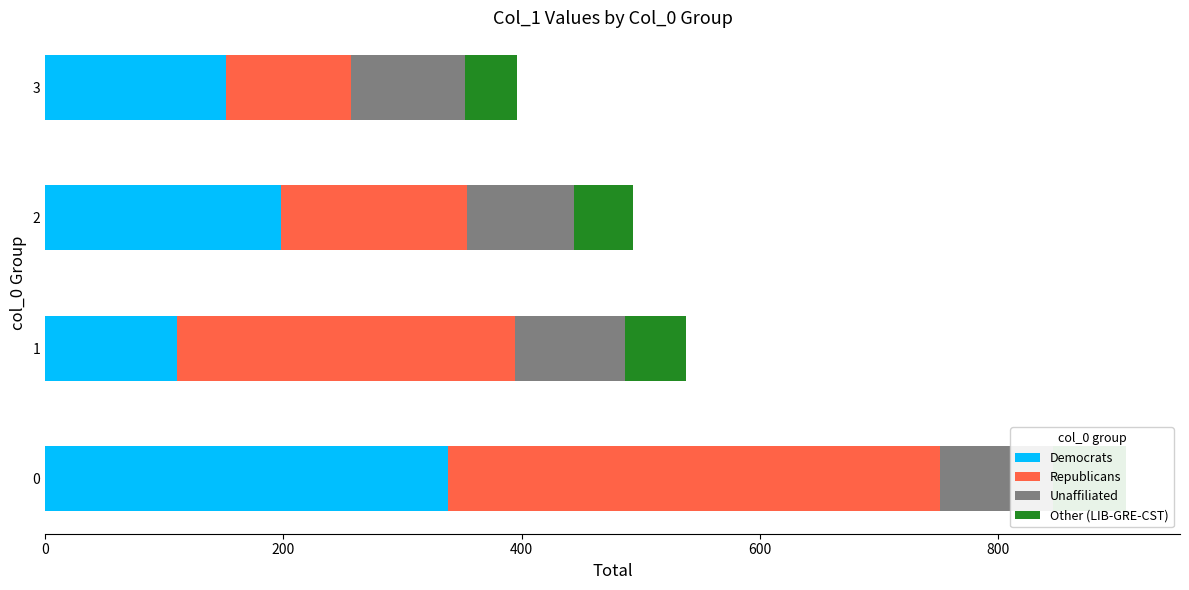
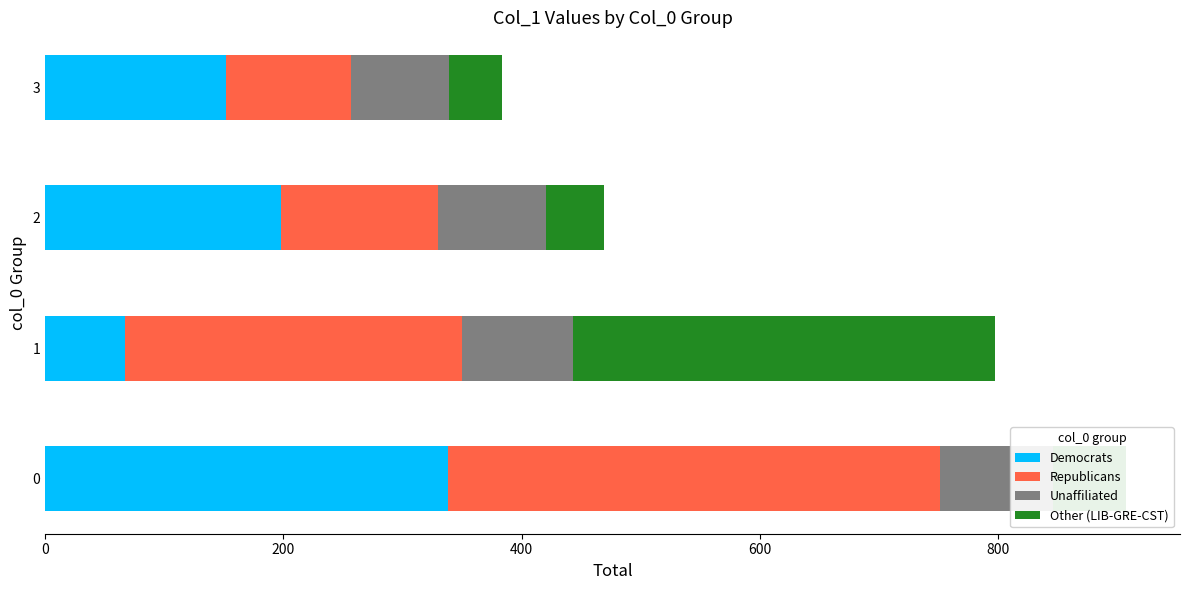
  {
    "Democrats": {
      "3": 152,
      "2": 198,
-     "1": 111,
+     "1": 67,
      "0": 338
    },
    "Republicans": {
      "3": 105,
-     "2": 156,
+     "2": 132,
      "1": 283,
      "0": 413
    },
    "Unaffiliated": {
-     "3": 95,
+     "3": 82,
      "2": 90,
      "1": 93
    },
    "Other (LIB-GRE-CST)": {
      "3": 44,
      "2": 49,
-     "1": 51
+     "1": 354
    }
  }
